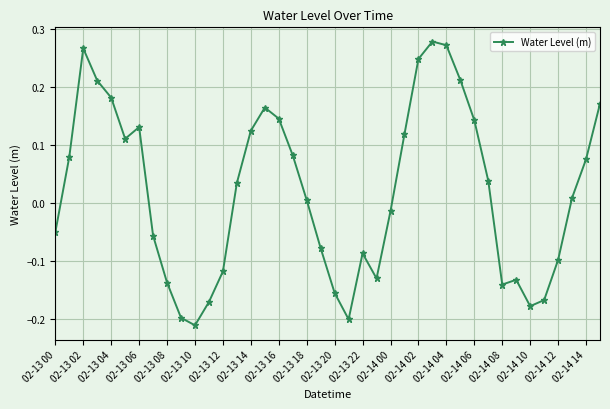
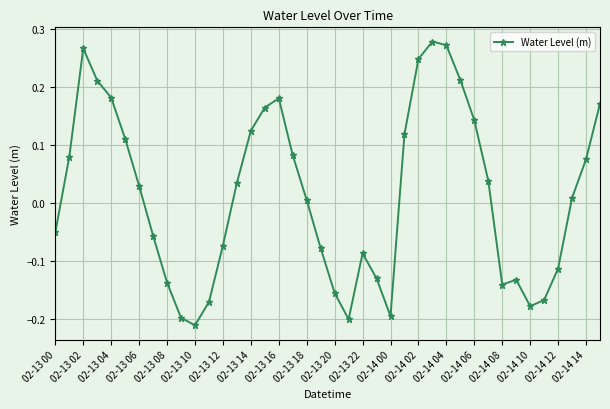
  {
    "02-13 00": -0.05,
    "02-13 02": 0.27,
    "02-13 04": 0.18,
-   "02-13 06": 0.13,
+   "02-13 06": 0.03,
    "02-13 08": -0.14,
    "02-13 10": -0.21,
-   "02-13 12": -0.12,
+   "02-13 12": -0.07,
    "02-13 14": 0.12,
-   "02-13 16": 0.15,
+   "02-13 16": 0.18,
    "02-13 18": 0.01,
    "02-13 20": -0.15,
    "02-13 22": -0.09,
-   "02-14 00": -0.01,
+   "02-14 00": -0.19,
    "02-14 02": 0.25,
    "02-14 04": 0.27,
    "02-14 06": 0.14,
    "02-14 08": -0.14,
    "02-14 10": -0.18,
-   "02-14 12": -0.10,
+   "02-14 12": -0.11,
    "02-14 14": 0.08
  }
